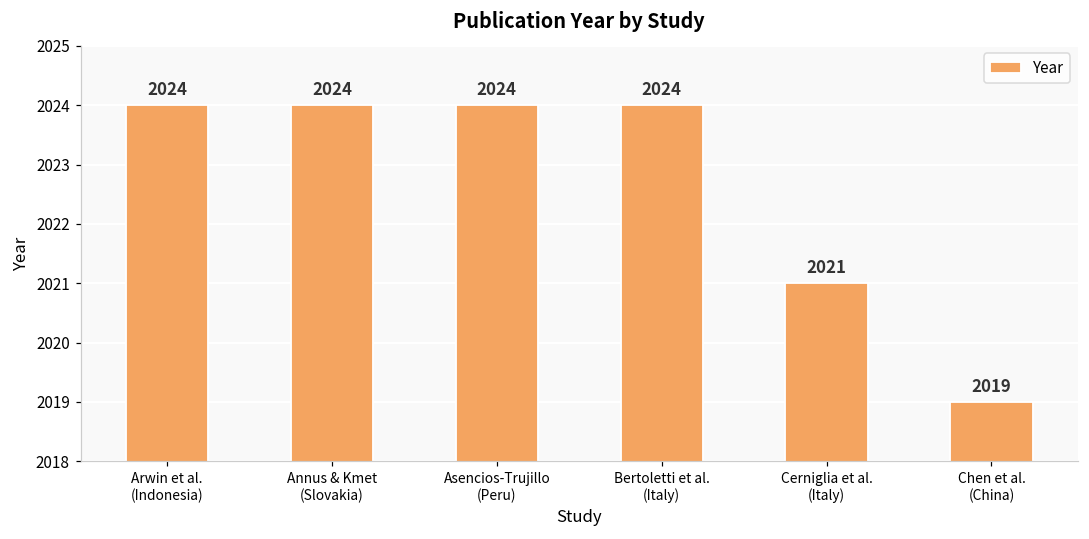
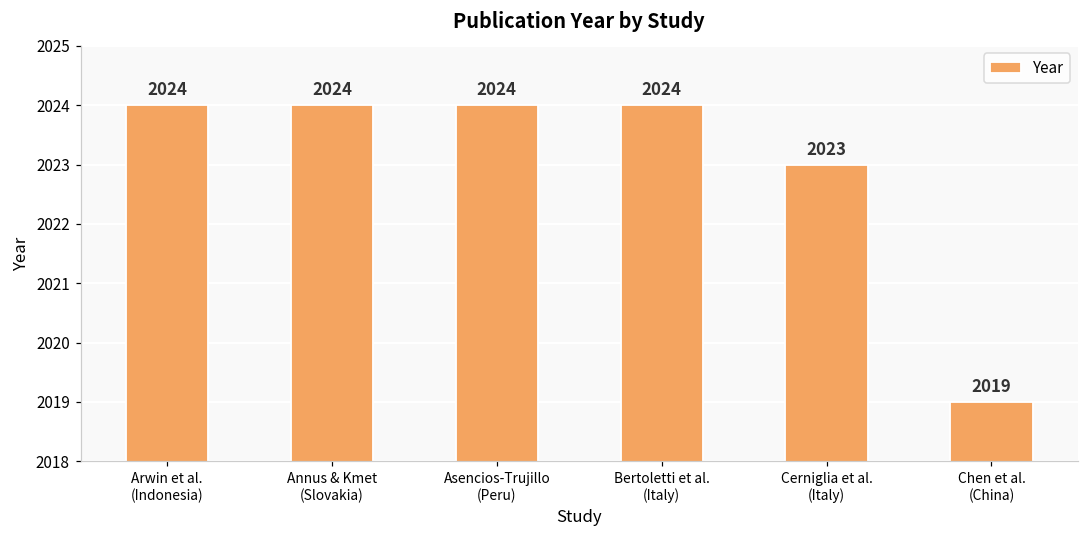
  {
    "Arwin et al. (Indonesia)": 2024,
    "Annus & Kmet (Slovakia)": 2024,
    "Asencios-Trujillo (Peru)": 2024,
    "Bertoletti et al. (Italy)": 2024,
-   "Cerniglia et al. (Italy)": 2021,
+   "Cerniglia et al. (Italy)": 2023,
    "Chen et al. (China)": 2019
  }
